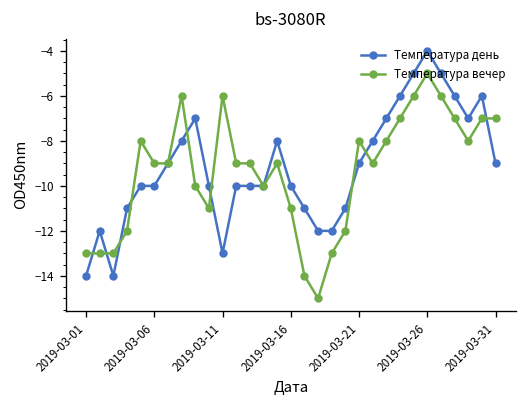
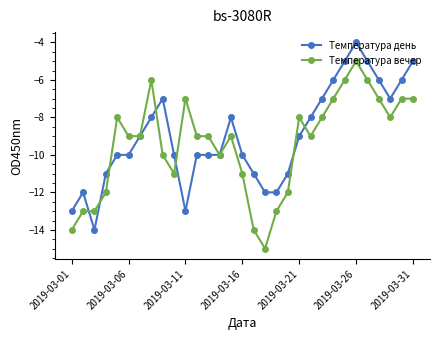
  {
    "Температура день": {
-     "2019-03-01": -14,
+     "2019-03-01": -13,
      "2019-03-06": -10,
      "2019-03-11": -13,
      "2019-03-16": -10,
      "2019-03-21": -9,
      "2019-03-26": -4,
-     "2019-03-31": -9
+     "2019-03-31": -5
    },
    "Температура вечер": {
-     "2019-03-01": -13,
+     "2019-03-01": -14,
      "2019-03-06": -9,
-     "2019-03-11": -6,
+     "2019-03-11": -7,
      "2019-03-16": -11,
      "2019-03-21": -8,
      "2019-03-26": -5,
      "2019-03-31": -7
    }
  }
